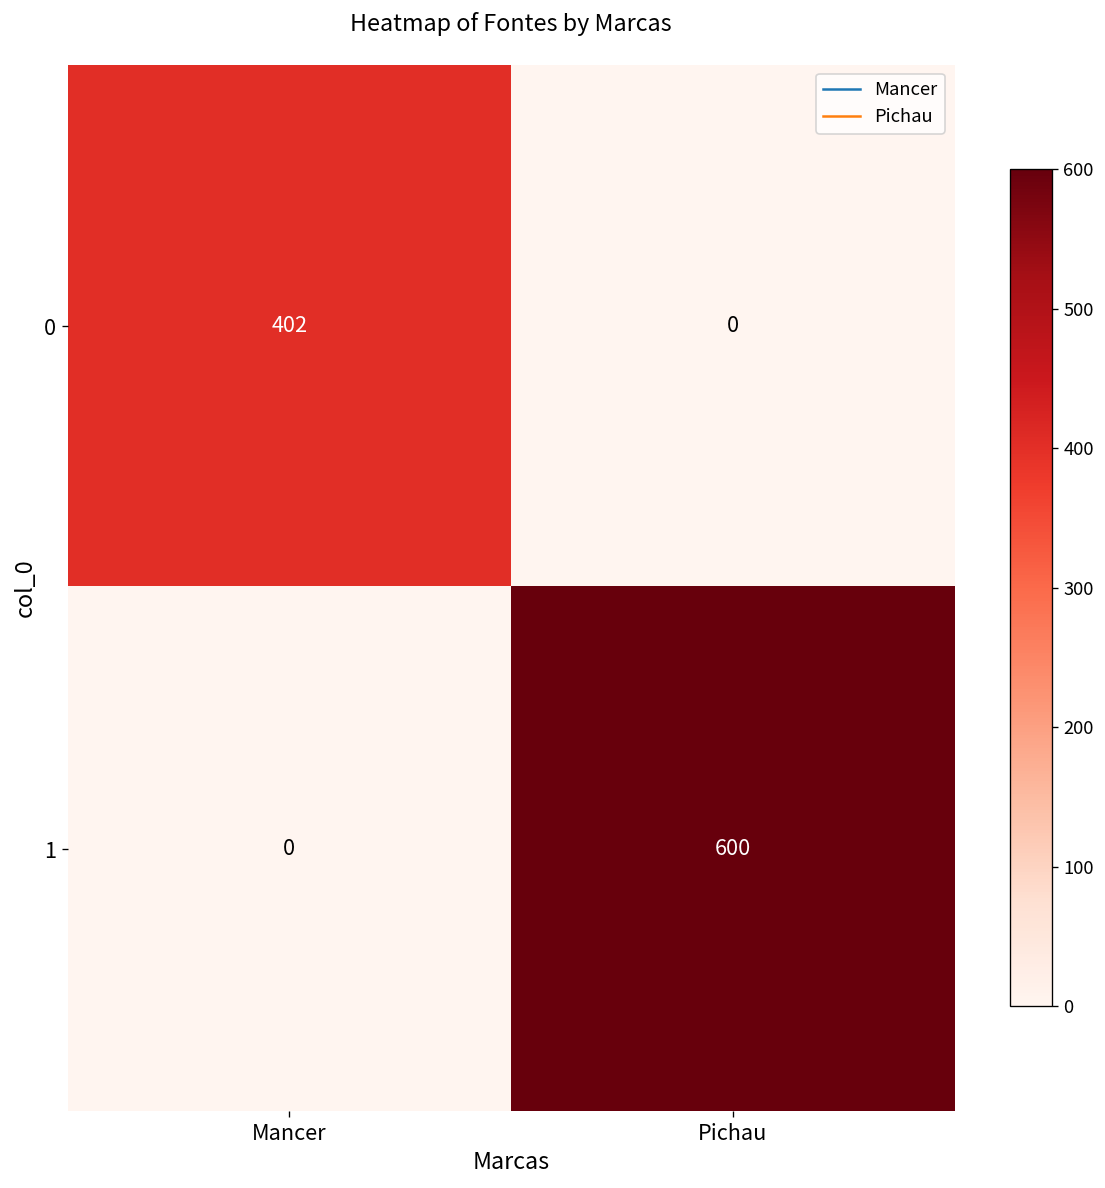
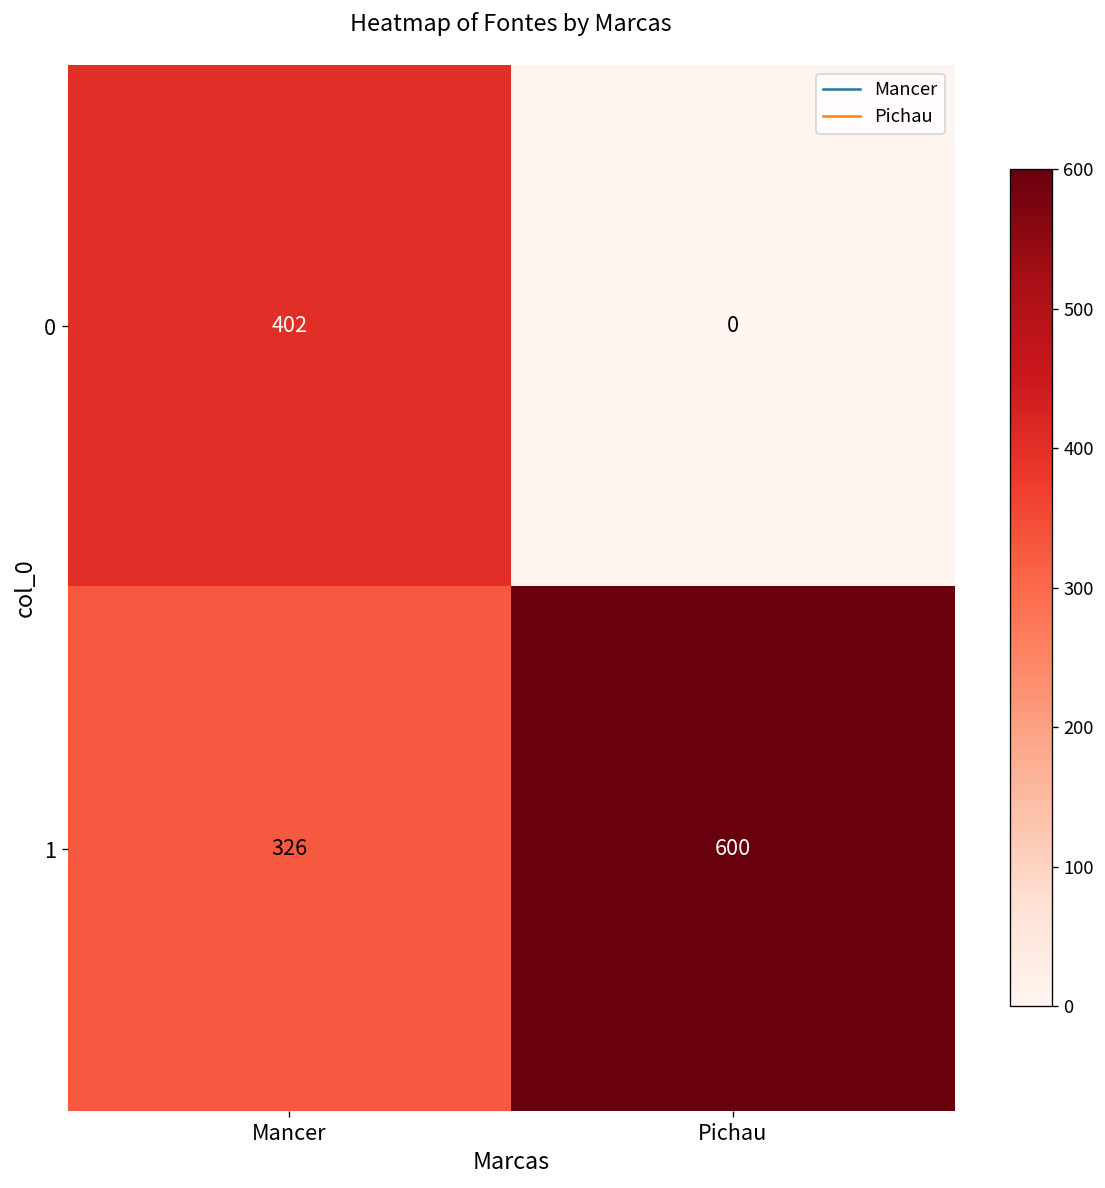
  {
    "0": {
      "Mancer": 402,
      "Pichau": 0
    },
    "1": {
-     "Mancer": 0,
+     "Mancer": 326,
      "Pichau": 600
    }
  }
